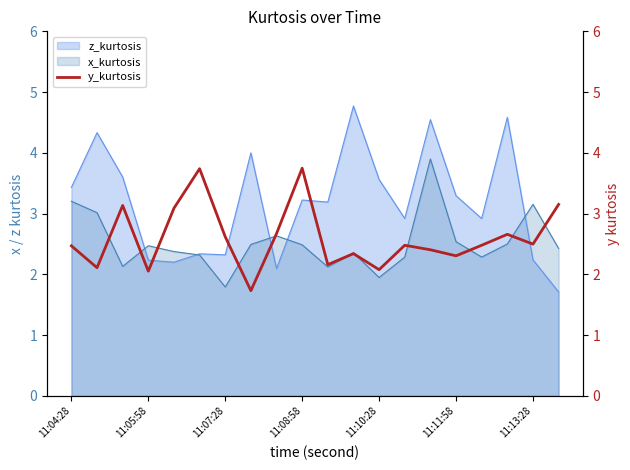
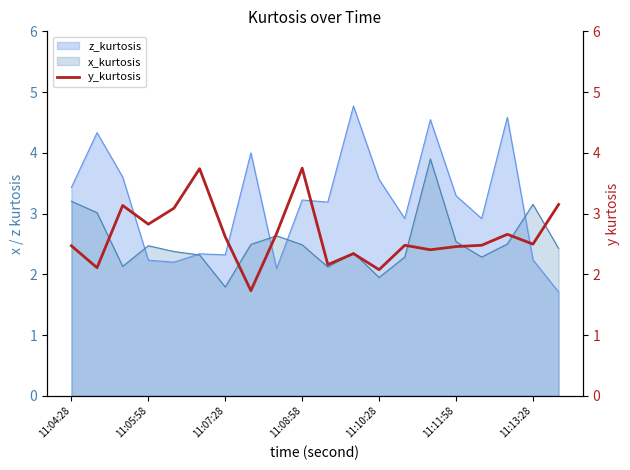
  {
    "y_kurtosis": {
      "11:04:28": 2.5,
-     "11:05:58": 2.1,
+     "11:05:58": 2.8,
      "11:07:28": 2.6,
      "11:08:58": 3.7,
      "11:10:28": 2.1,
-     "11:11:58": 2.3,
+     "11:11:58": 2.5,
      "11:13:28": 2.5
    }
  }
